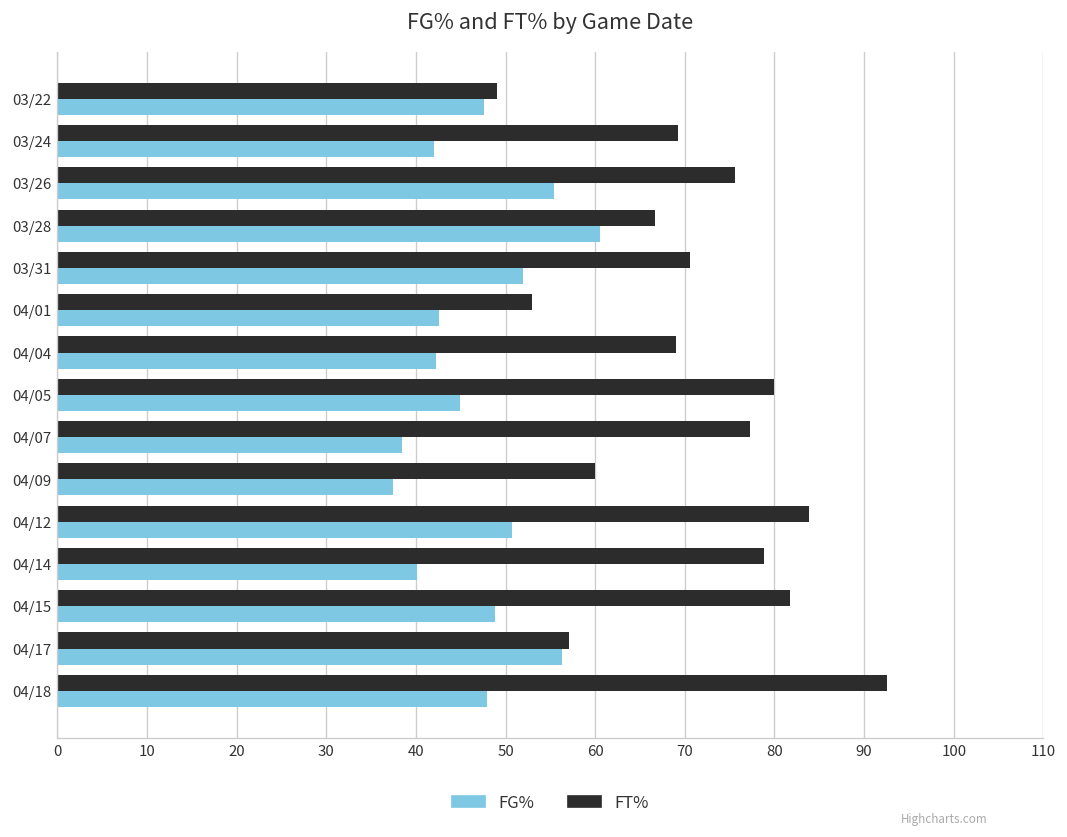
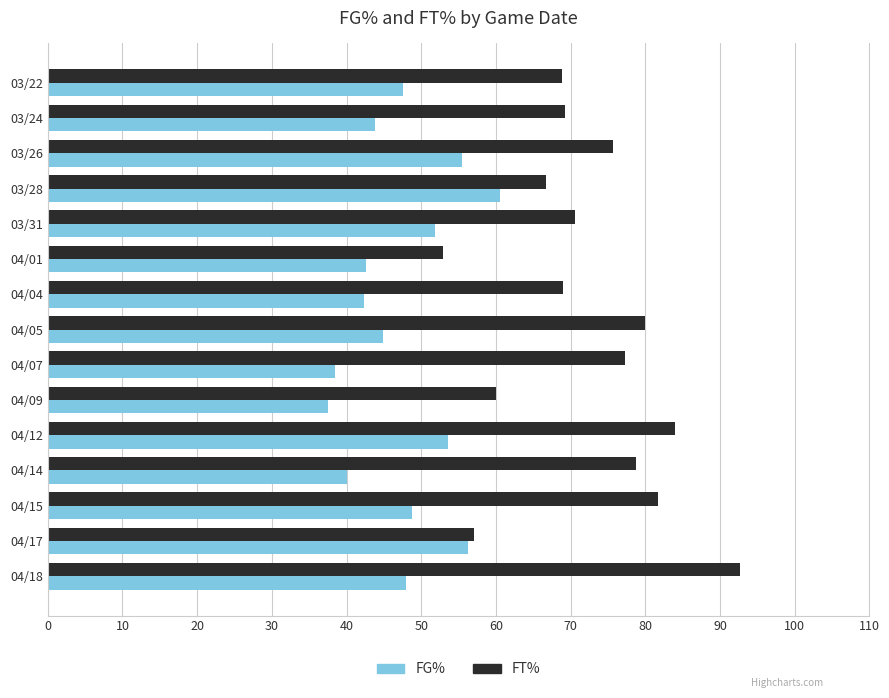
  {
    "FT%": {
-     "03/22": 49,
+     "03/22": 69,
      "03/24": 69,
      "03/26": 76,
      "03/28": 67,
      "03/31": 71,
      "04/01": 53,
      "04/04": 69,
      "04/05": 80,
      "04/07": 77,
      "04/09": 60,
      "04/12": 84,
      "04/14": 79,
      "04/15": 82,
      "04/17": 57,
      "04/18": 93
    },
    "FG%": {
      "03/22": 48,
-     "03/24": 42,
+     "03/24": 44,
      "03/26": 55,
      "03/28": 61,
      "03/31": 52,
      "04/01": 43,
      "04/04": 42,
      "04/05": 45,
      "04/07": 38,
      "04/09": 38,
-     "04/12": 51,
+     "04/12": 54,
      "04/14": 40,
      "04/15": 49,
      "04/17": 56,
      "04/18": 48
    }
  }
